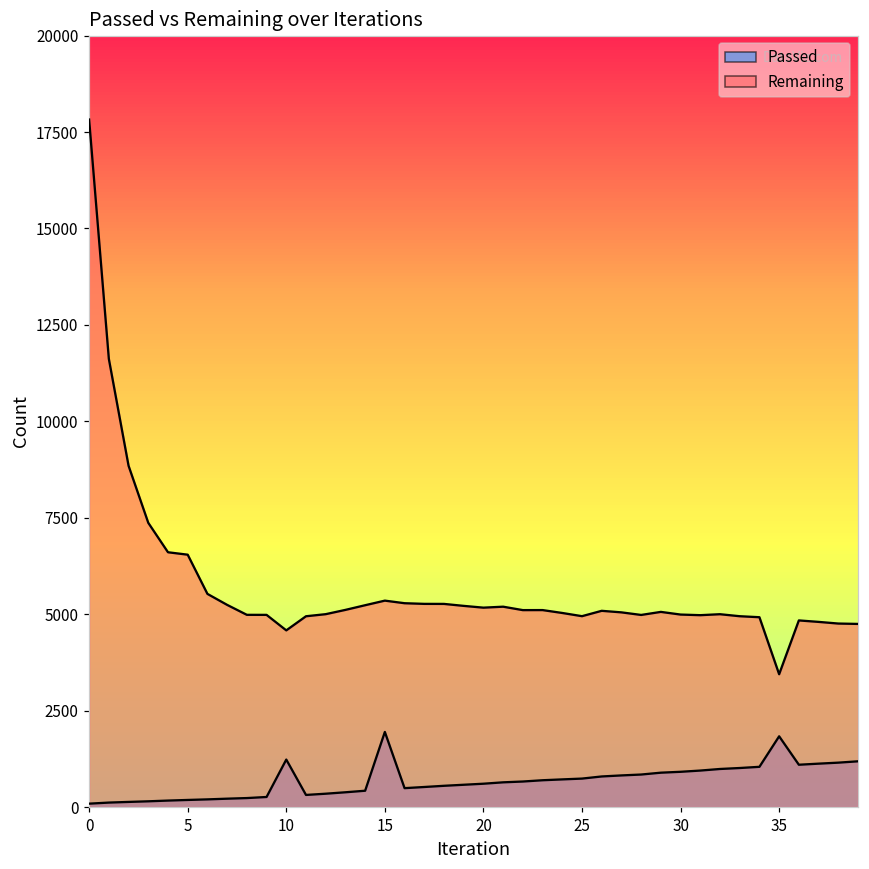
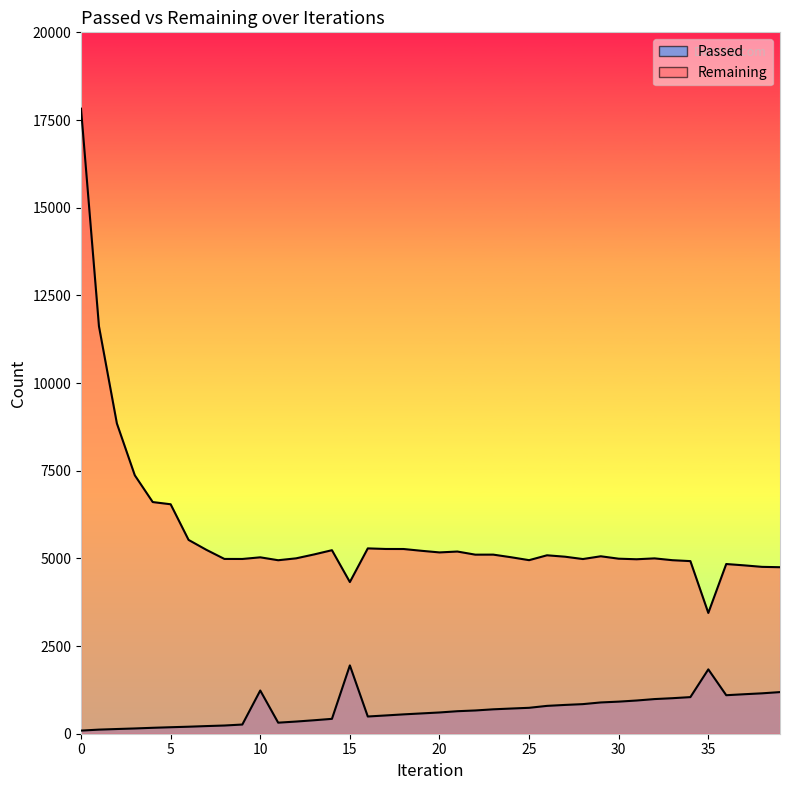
  {
    "Passed": {
      "0": 100,
      "5": 200,
      "10": 1200,
      "15": 1900,
      "20": 600,
      "25": 700,
      "30": 900,
      "35": 1800
    },
    "Remaining": {
      "0": 17800,
      "5": 6500,
-     "10": 4600,
-     "15": 5400,
+     "10": 5000,
+     "15": 4300,
      "20": 5200,
      "25": 4900,
      "30": 5000,
      "35": 3400
    }
  }
